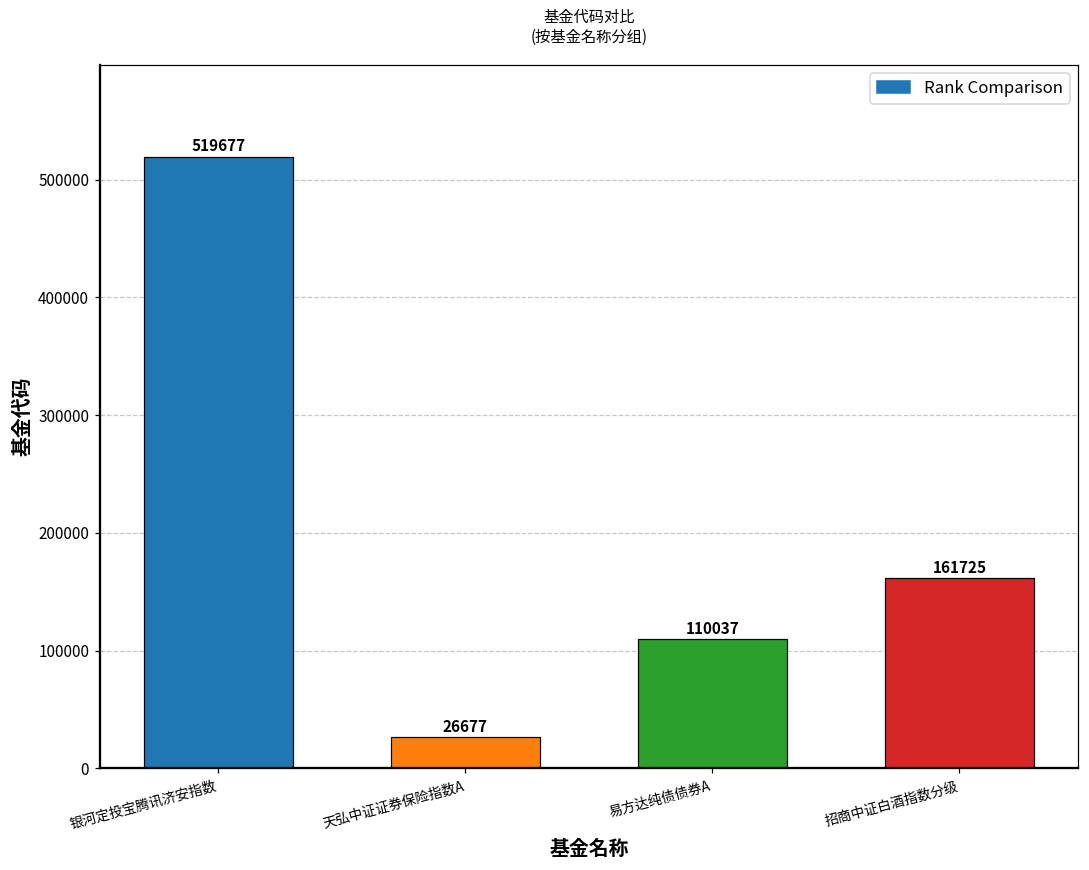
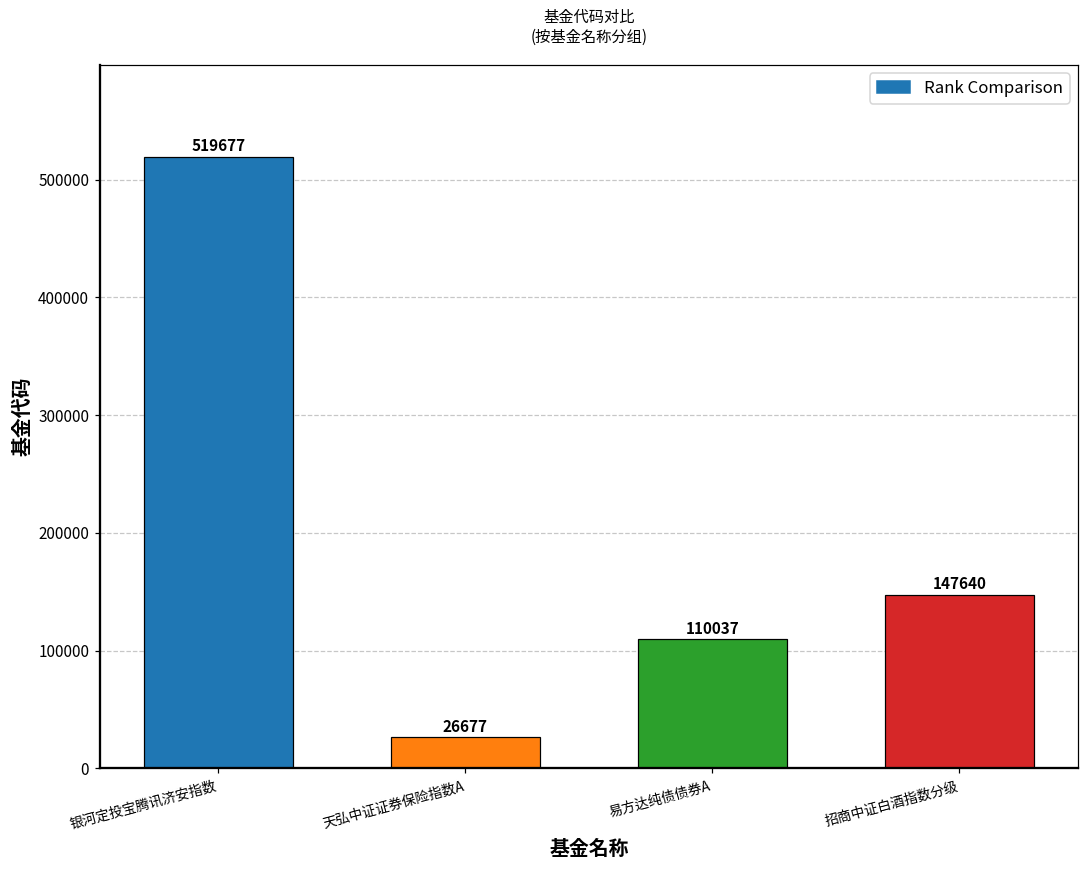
  {
    "银河定投宝腾讯济安指数": 519677,
    "天弘中证证券保险指数A": 26677,
    "易方达纯债债券A": 110037,
-   "招商中证白酒指数分级": 161725
+   "招商中证白酒指数分级": 147640
  }
